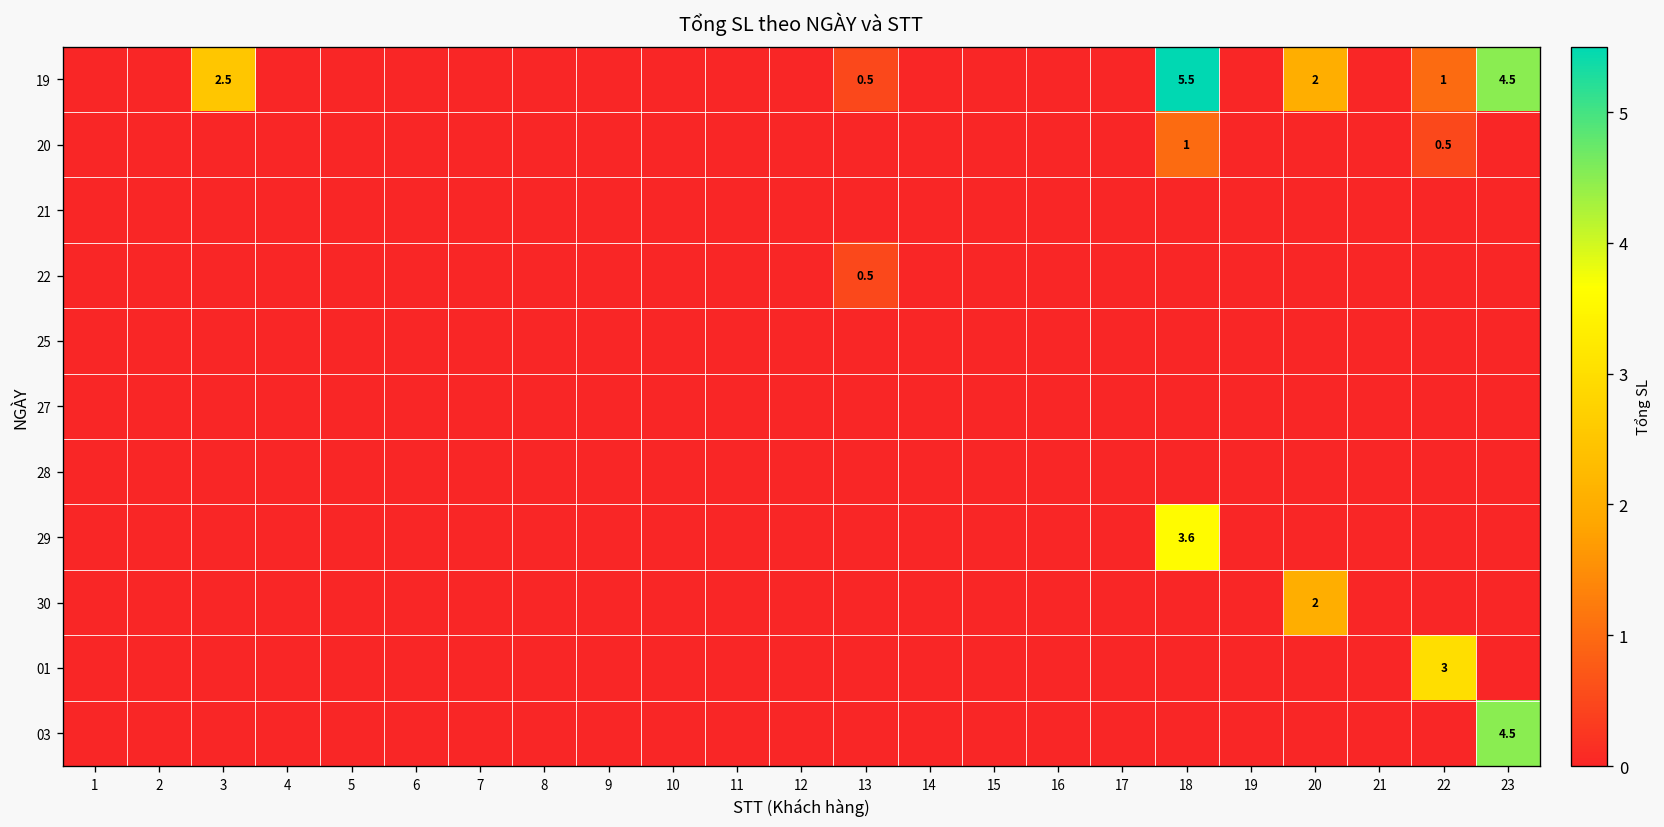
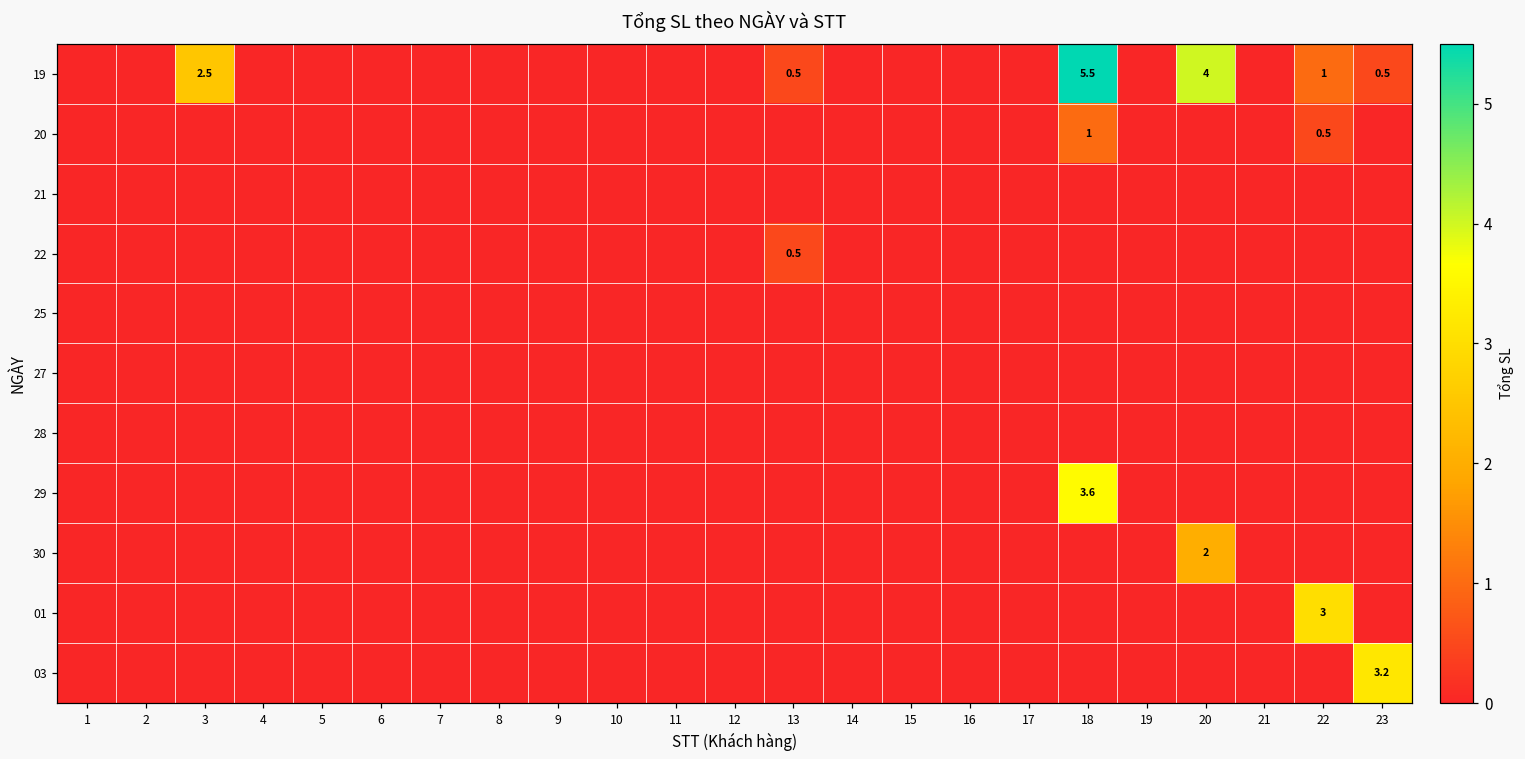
  {
    "19": {
      "3": 2.5,
      "13": 0.5,
      "18": 5.5,
-     "20": 2,
+     "20": 4,
      "22": 1,
-     "23": 4.5
+     "23": 0.5
    },
    "20": {
      "18": 1,
      "22": 0.5
    },
    "22": {
      "13": 0.5
    },
    "29": {
      "18": 3.6
    },
    "30": {
      "20": 2
    },
    "01": {
      "22": 3
    },
    "03": {
-     "23": 4.5
+     "23": 3.2
    }
  }
